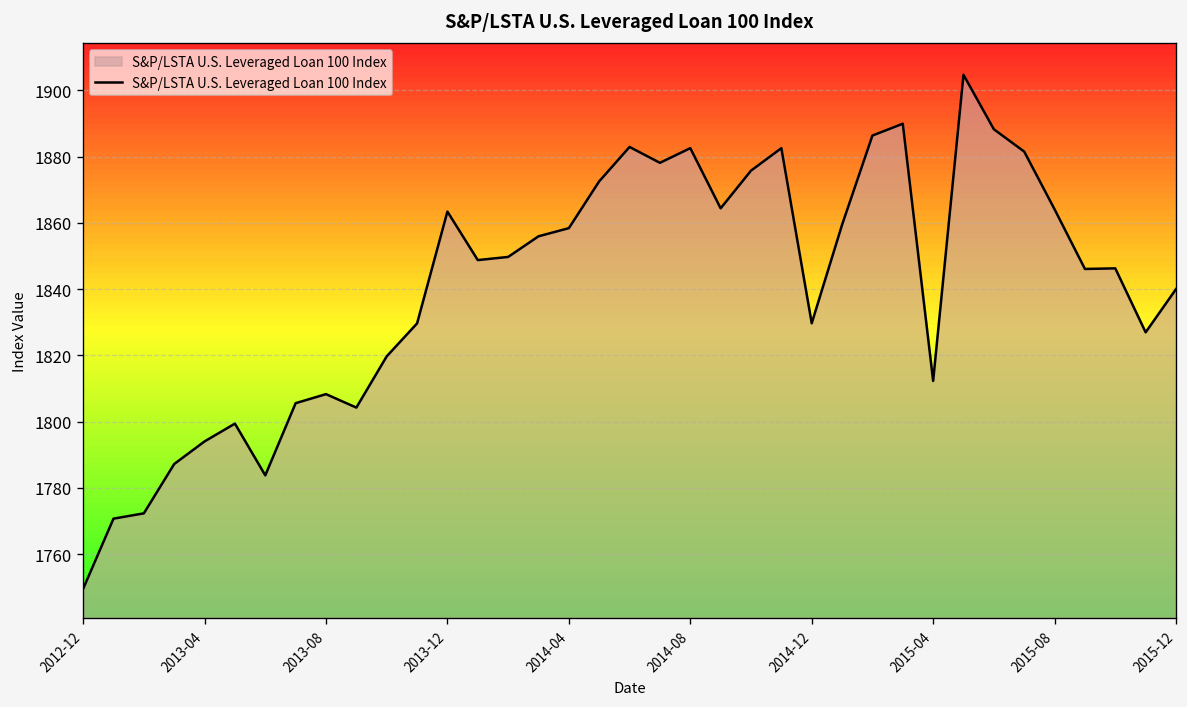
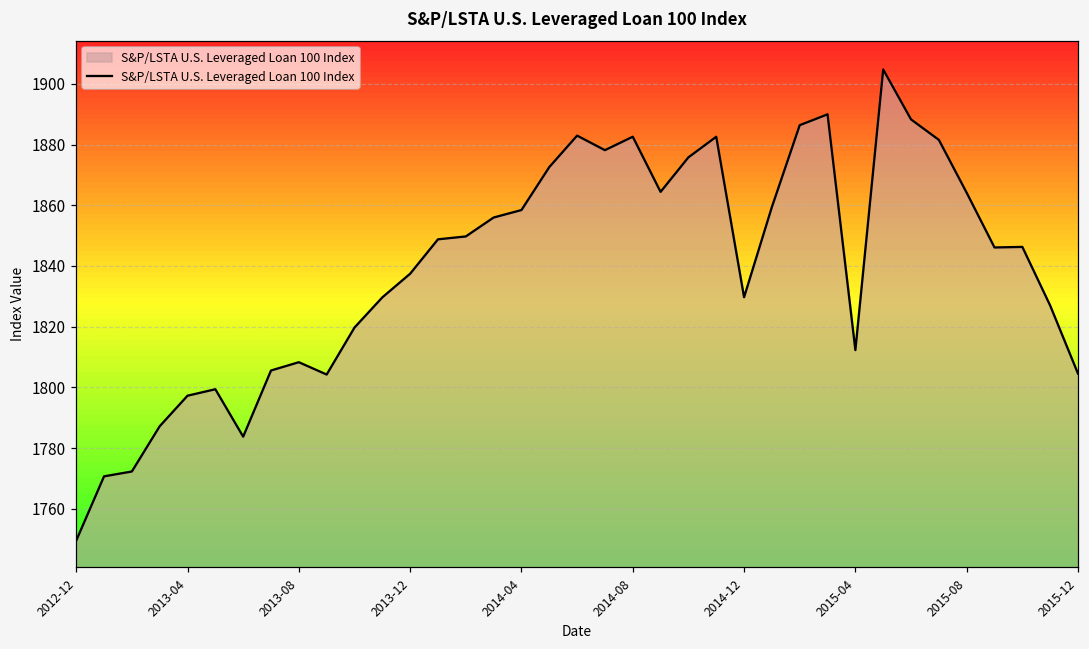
  {
    "2012-12": 1750,
-   "2013-04": 1794,
+   "2013-04": 1797,
    "2013-08": 1808,
-   "2013-12": 1863,
+   "2013-12": 1837,
    "2014-04": 1858,
    "2014-08": 1883,
    "2014-12": 1830,
    "2015-04": 1812,
    "2015-08": 1864,
-   "2015-12": 1840
+   "2015-12": 1805
  }
